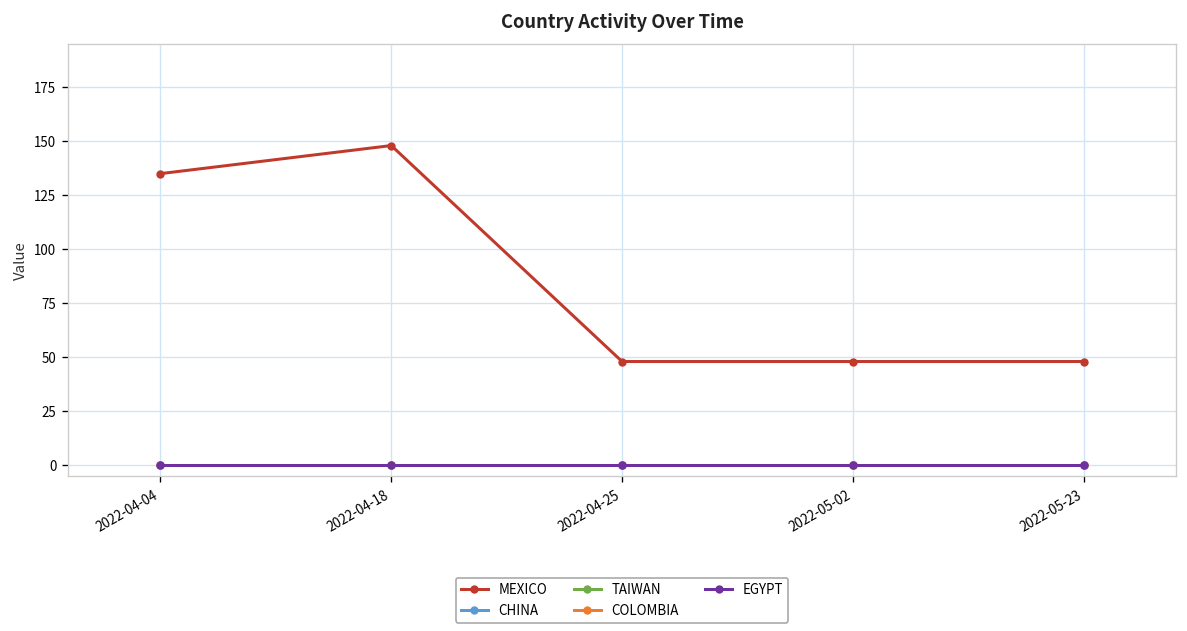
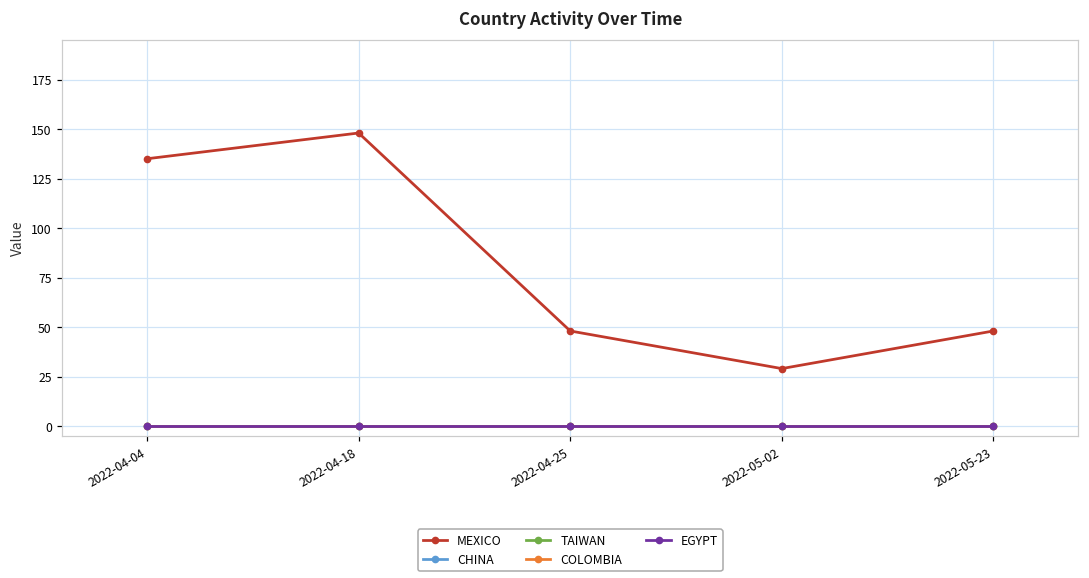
  {
    "MEXICO": {
      "2022-04-04": 135,
      "2022-04-18": 148,
      "2022-04-25": 48,
-     "2022-05-02": 48,
+     "2022-05-02": 29,
      "2022-05-23": 48
    },
    "EGYPT": {
      "2022-04-04": 0,
      "2022-04-18": 0,
      "2022-04-25": 0,
      "2022-05-02": 0,
      "2022-05-23": 0
    }
  }
